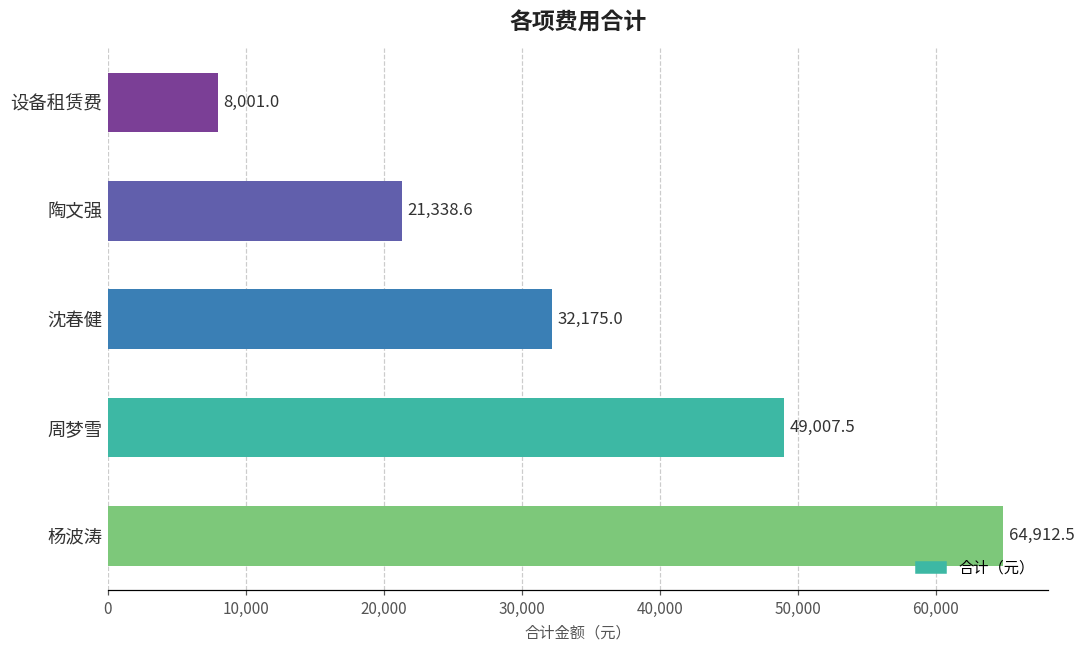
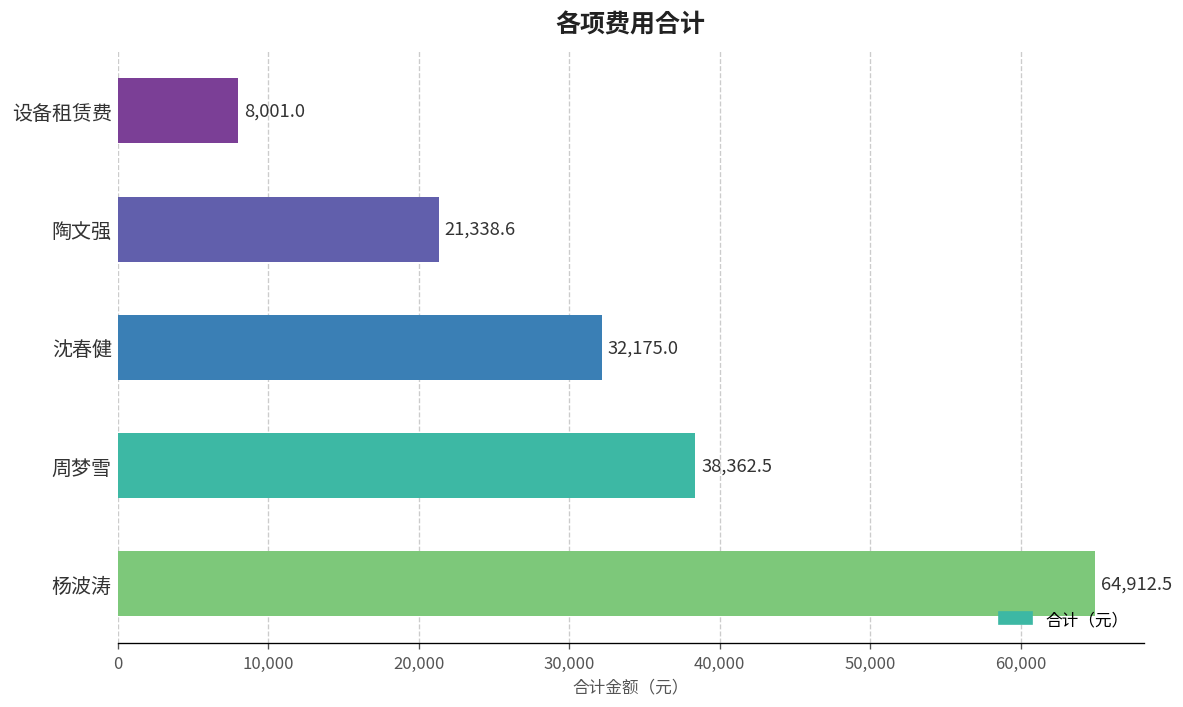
  {
    "设备租赁费": "8,001.0",
    "陶文强": "21,338.6",
    "沈春健": "32,175.0",
-   "周梦雪": "49,007.5",
+   "周梦雪": "38,362.5",
    "杨波涛": "64,912.5"
  }
